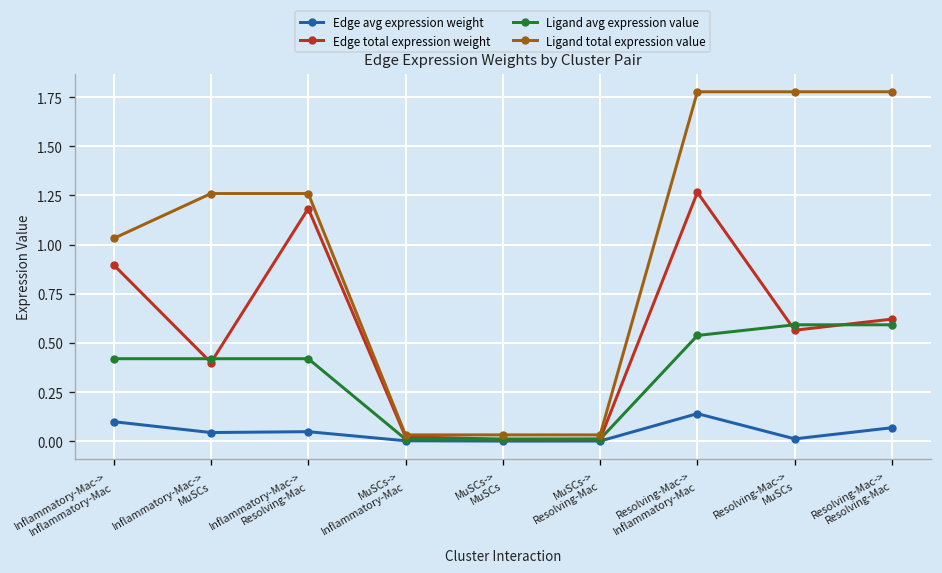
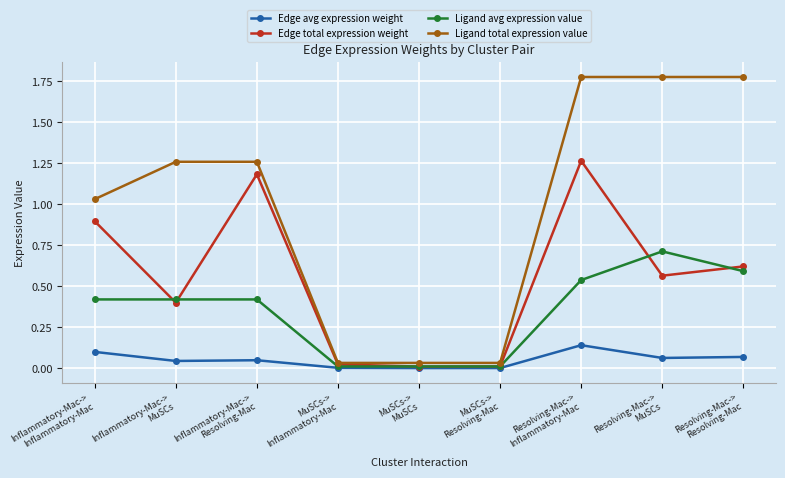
  {
    "Edge avg expression weight": {
      "Inflammatory-Mac-> Inflammatory-Mac": 0.10,
      "Inflammatory-Mac-> MuSCs": 0.04,
      "Inflammatory-Mac-> Resolving-Mac": 0.05,
      "Resolving-Mac-> Inflammatory-Mac": 0.14,
-     "Resolving-Mac-> MuSCs": 0.01,
+     "Resolving-Mac-> MuSCs": 0.06,
      "Resolving-Mac-> Resolving-Mac": 0.07
    },
    "Ligand avg expression value": {
      "Inflammatory-Mac-> Inflammatory-Mac": 0.42,
      "Inflammatory-Mac-> MuSCs": 0.42,
      "Inflammatory-Mac-> Resolving-Mac": 0.42,
      "Resolving-Mac-> Inflammatory-Mac": 0.54,
-     "Resolving-Mac-> MuSCs": 0.59,
+     "Resolving-Mac-> MuSCs": 0.71,
      "Resolving-Mac-> Resolving-Mac": 0.59
    }
  }
